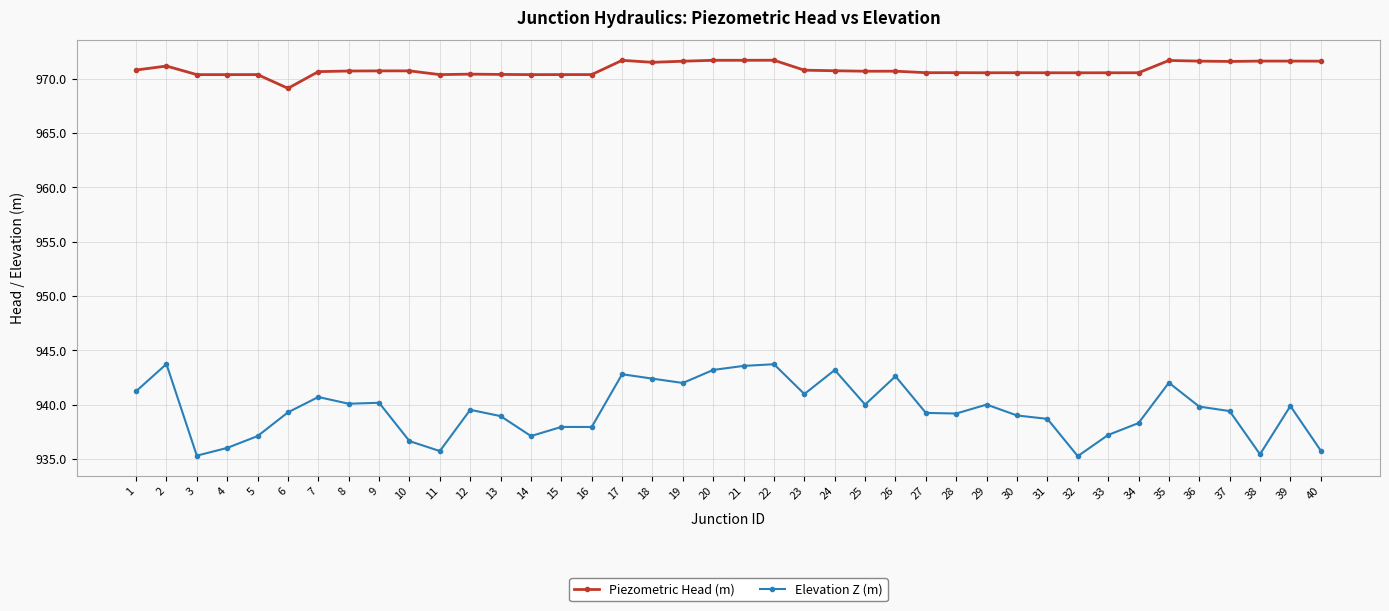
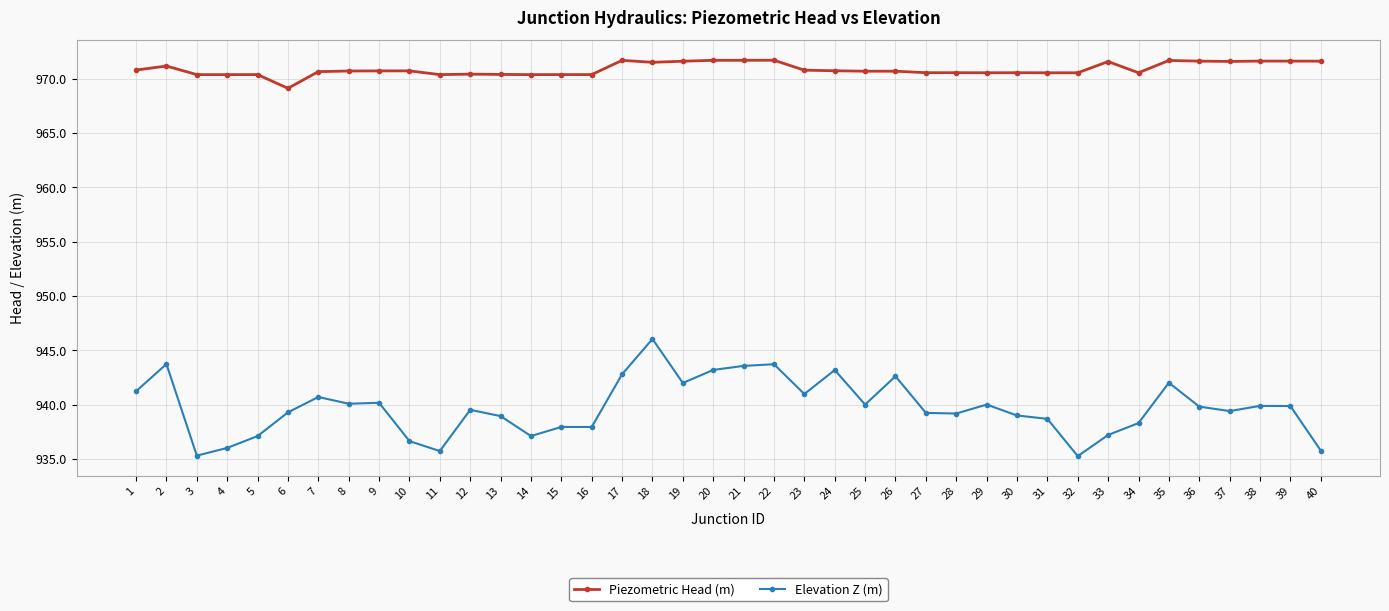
  {
    "Piezometric Head (m)": {
      "1": 970.8,
      "2": 971.2,
      "3": 970.4,
      "4": 970.4,
      "5": 970.4,
      "6": 969.1,
      "7": 970.7,
      "8": 970.7,
      "9": 970.7,
      "10": 970.7,
      "11": 970.4,
      "12": 970.4,
      "13": 970.4,
      "14": 970.4,
      "15": 970.4,
      "16": 970.4,
      "17": 971.7,
      "18": 971.5,
      "19": 971.6,
      "20": 971.7,
      "21": 971.7,
      "22": 971.7,
      "23": 970.8,
      "24": 970.7,
      "25": 970.7,
      "26": 970.7,
      "27": 970.6,
      "28": 970.6,
      "29": 970.5,
      "30": 970.6,
      "31": 970.5,
      "32": 970.5,
-     "33": 970.5,
+     "33": 971.6,
      "34": 970.5,
      "35": 971.7,
      "36": 971.6,
      "37": 971.6,
      "38": 971.6,
      "39": 971.6,
      "40": 971.6
    },
    "Elevation Z (m)": {
      "1": 941.2,
      "2": 943.7,
      "3": 935.3,
      "4": 936.0,
      "5": 937.1,
      "6": 939.3,
      "7": 940.7,
      "8": 940.1,
      "9": 940.2,
      "10": 936.6,
      "11": 935.7,
      "12": 939.5,
      "13": 938.9,
      "14": 937.1,
      "15": 937.9,
      "16": 937.9,
      "17": 942.8,
-     "18": 942.4,
+     "18": 946.0,
      "19": 942.0,
      "20": 943.2,
      "21": 943.6,
      "22": 943.7,
      "23": 941.0,
      "24": 943.2,
      "25": 940.0,
      "26": 942.6,
      "27": 939.2,
      "28": 939.2,
      "29": 940.0,
      "30": 939.0,
      "31": 938.7,
      "32": 935.3,
      "33": 937.2,
      "34": 938.3,
      "35": 942.0,
      "36": 939.8,
      "37": 939.4,
-     "38": 935.4,
+     "38": 939.9,
      "39": 939.9,
      "40": 935.8
    }
  }
